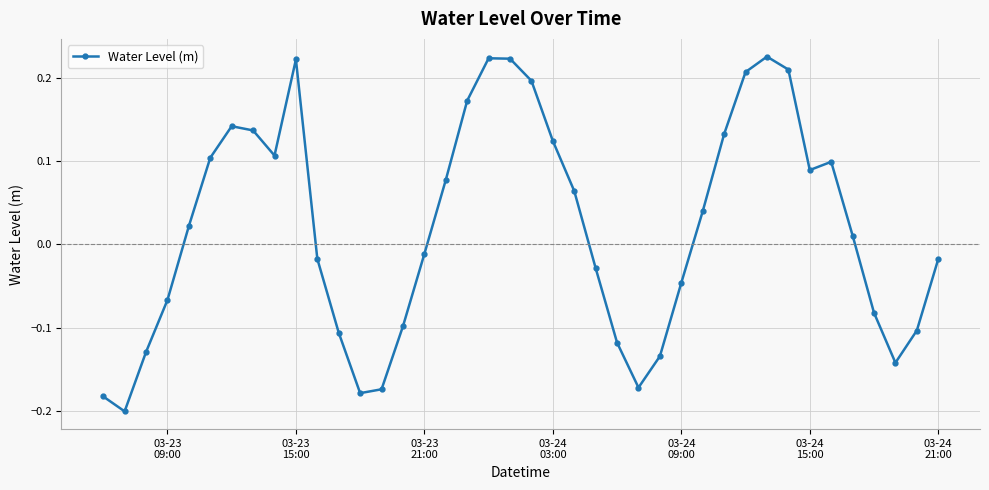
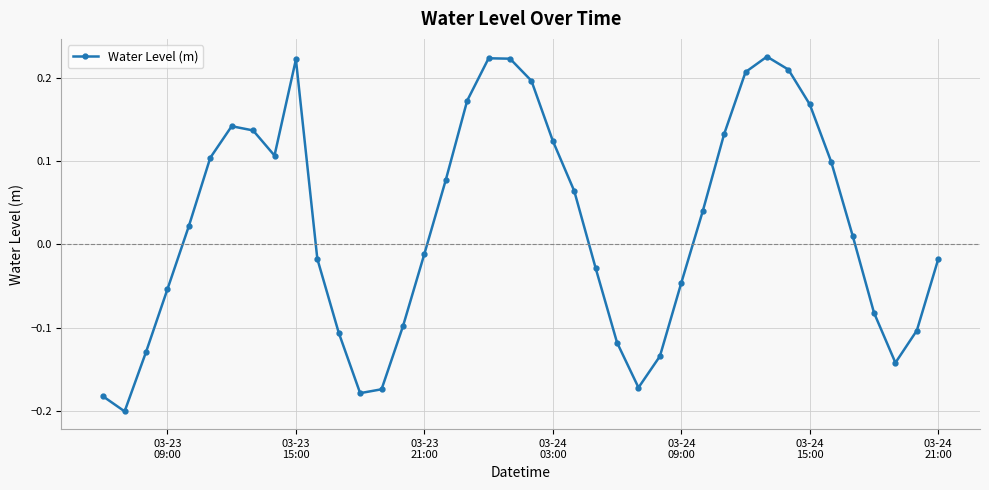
  {
-   "03-23 09:00": -0.07,
+   "03-23 09:00": -0.05,
    "03-23 15:00": 0.22,
    "03-23 21:00": -0.01,
    "03-24 03:00": 0.12,
    "03-24 09:00": -0.05,
-   "03-24 15:00": 0.09,
+   "03-24 15:00": 0.17,
    "03-24 21:00": -0.02
  }
